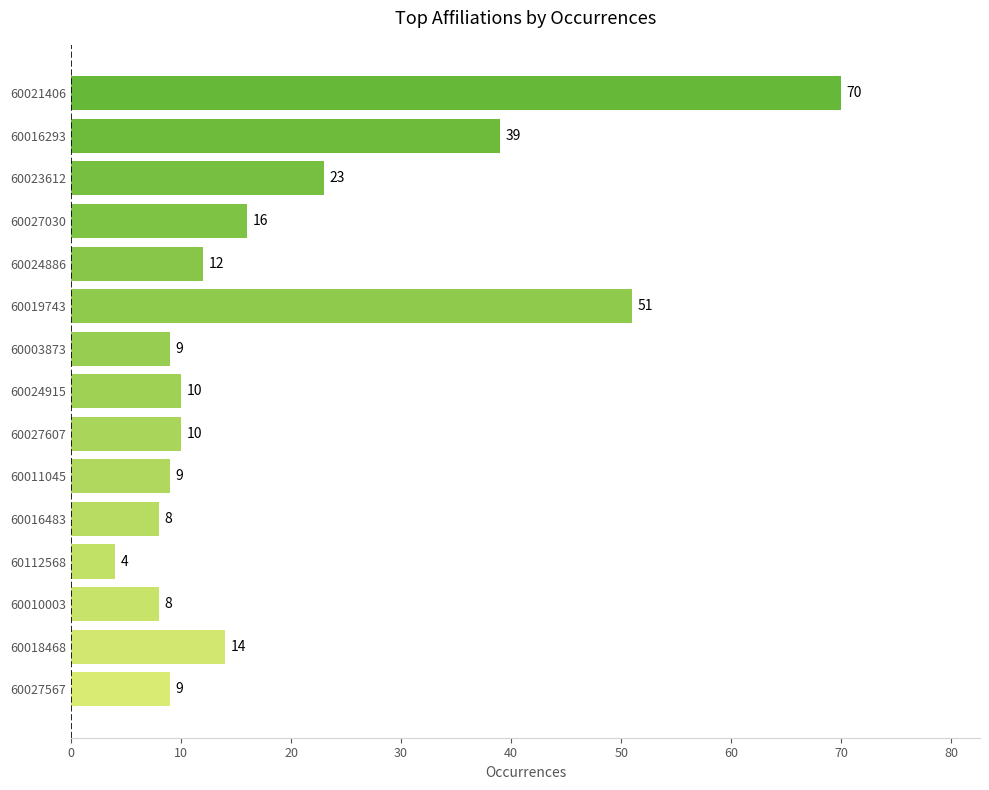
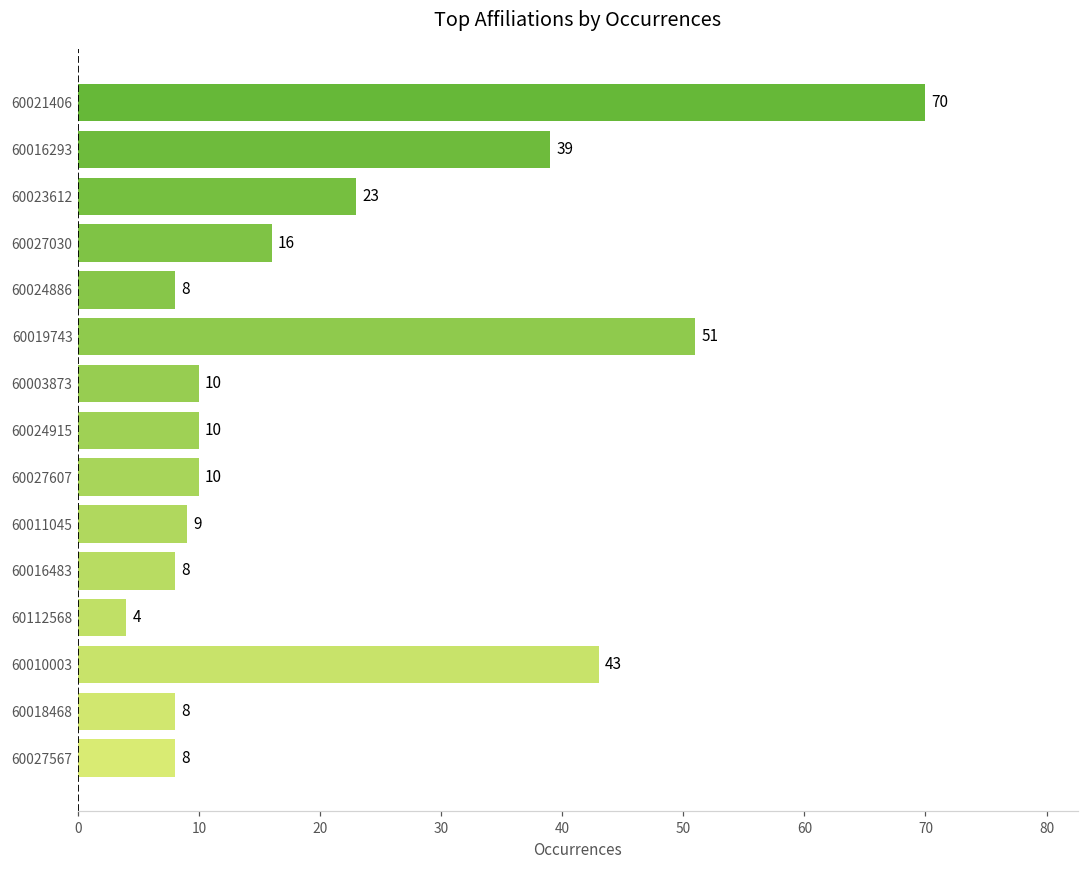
  {
    "60021406": 70,
    "60016293": 39,
    "60023612": 23,
    "60027030": 16,
-   "60024886": 12,
+   "60024886": 8,
    "60019743": 51,
-   "60003873": 9,
+   "60003873": 10,
    "60024915": 10,
    "60027607": 10,
    "60011045": 9,
    "60016483": 8,
    "60112568": 4,
-   "60010003": 8,
-   "60018468": 14,
-   "60027567": 9
+   "60010003": 43,
+   "60018468": 8,
+   "60027567": 8
  }
